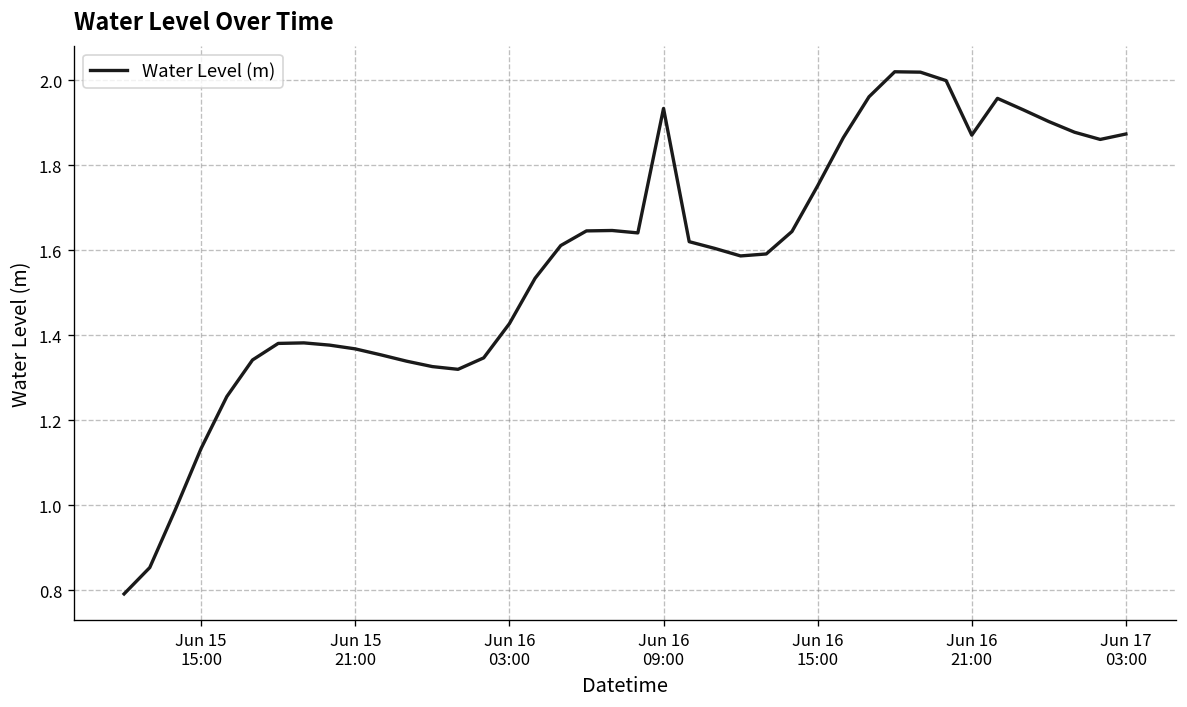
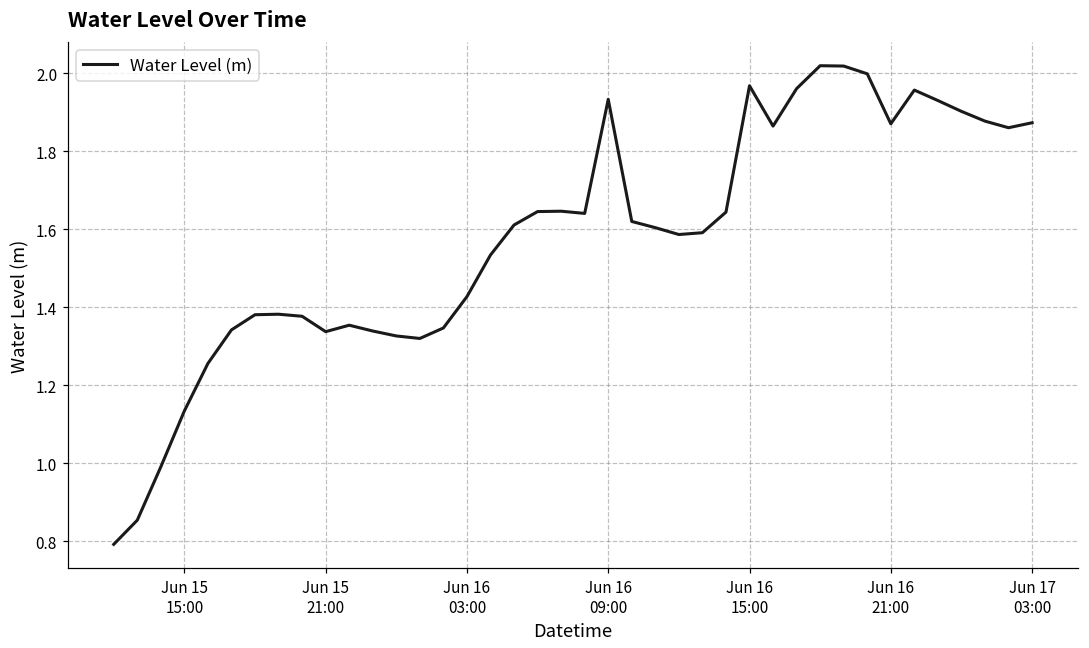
  {
    "Jun 15 15:00": 1.13,
-   "Jun 15 21:00": 1.37,
+   "Jun 15 21:00": 1.34,
    "Jun 16 03:00": 1.43,
    "Jun 16 09:00": 1.93,
-   "Jun 16 15:00": 1.75,
+   "Jun 16 15:00": 1.97,
    "Jun 16 21:00": 1.87,
    "Jun 17 03:00": 1.87
  }
